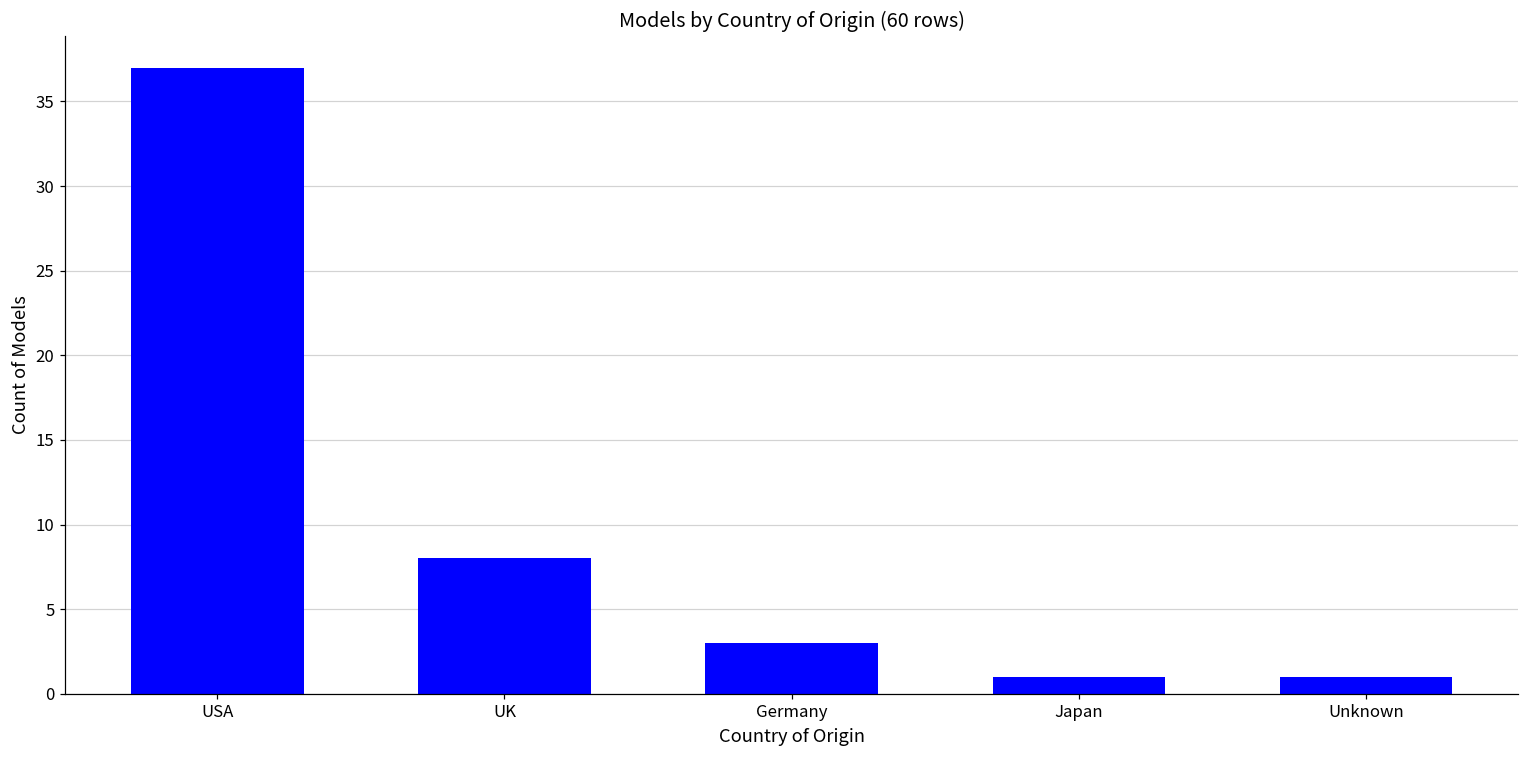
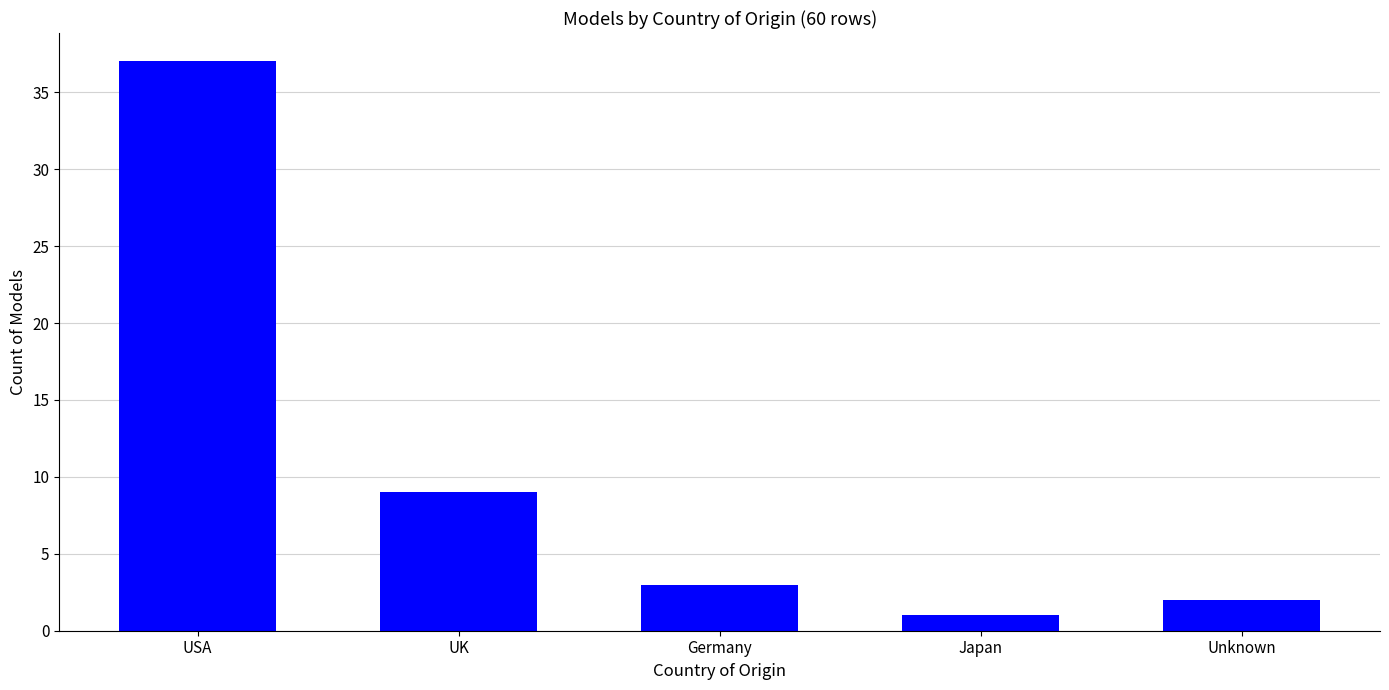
  {
    "USA": 37,
-   "UK": 8,
+   "UK": 9,
    "Germany": 3,
    "Japan": 1,
-   "Unknown": 1
+   "Unknown": 2
  }
